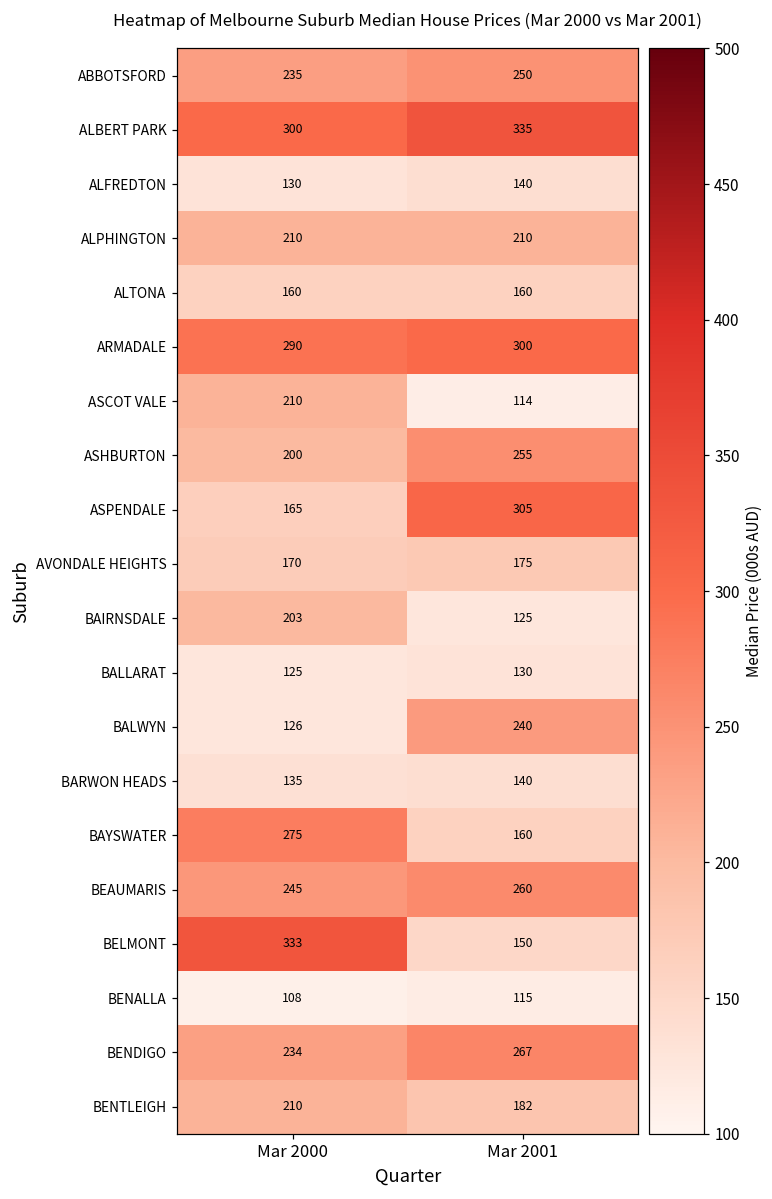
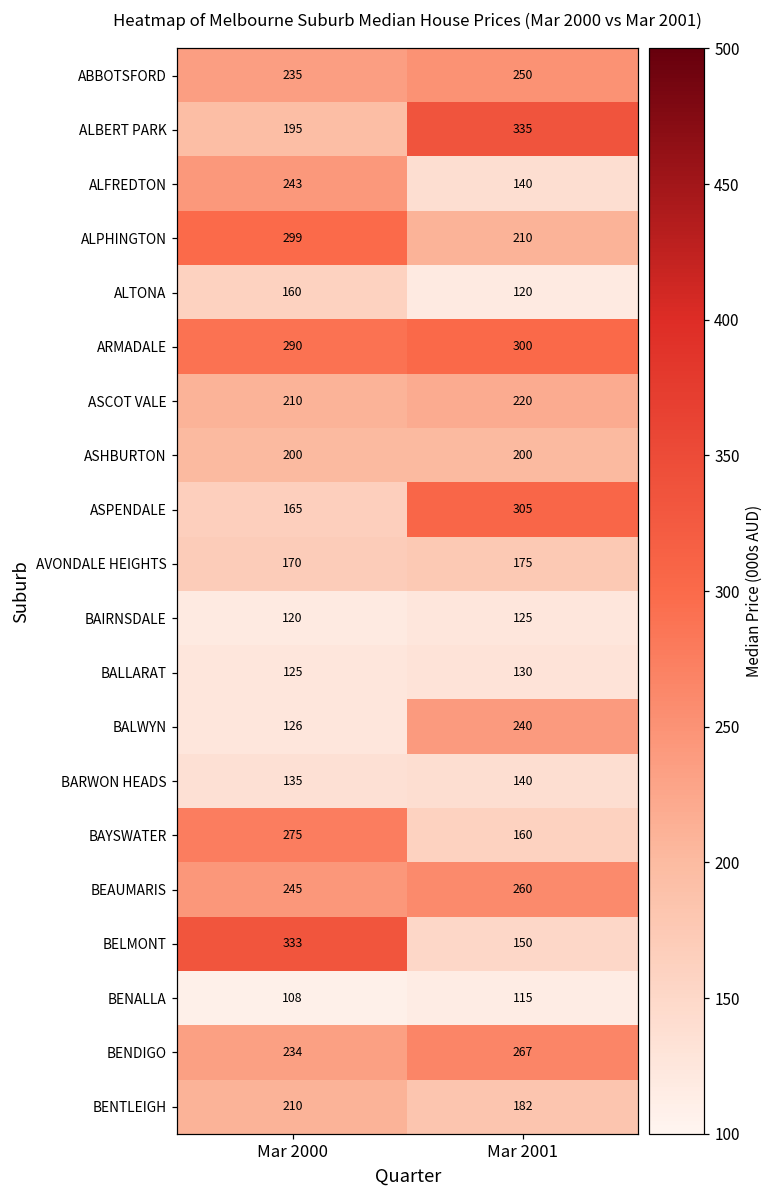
  {
    "ABBOTSFORD": {
      "Mar 2000": 235,
      "Mar 2001": 250
    },
    "ALBERT PARK": {
-     "Mar 2000": 300,
+     "Mar 2000": 195,
      "Mar 2001": 335
    },
    "ALFREDTON": {
-     "Mar 2000": 130,
+     "Mar 2000": 243,
      "Mar 2001": 140
    },
    "ALPHINGTON": {
-     "Mar 2000": 210,
+     "Mar 2000": 299,
      "Mar 2001": 210
    },
    "ALTONA": {
      "Mar 2000": 160,
-     "Mar 2001": 160
+     "Mar 2001": 120
    },
    "ARMADALE": {
      "Mar 2000": 290,
      "Mar 2001": 300
    },
    "ASCOT VALE": {
      "Mar 2000": 210,
-     "Mar 2001": 114
+     "Mar 2001": 220
    },
    "ASHBURTON": {
      "Mar 2000": 200,
-     "Mar 2001": 255
+     "Mar 2001": 200
    },
    "ASPENDALE": {
      "Mar 2000": 165,
      "Mar 2001": 305
    },
    "AVONDALE HEIGHTS": {
      "Mar 2000": 170,
      "Mar 2001": 175
    },
    "BAIRNSDALE": {
-     "Mar 2000": 203,
+     "Mar 2000": 120,
      "Mar 2001": 125
    },
    "BALLARAT": {
      "Mar 2000": 125,
      "Mar 2001": 130
    },
    "BALWYN": {
      "Mar 2000": 126,
      "Mar 2001": 240
    },
    "BARWON HEADS": {
      "Mar 2000": 135,
      "Mar 2001": 140
    },
    "BAYSWATER": {
      "Mar 2000": 275,
      "Mar 2001": 160
    },
    "BEAUMARIS": {
      "Mar 2000": 245,
      "Mar 2001": 260
    },
    "BELMONT": {
      "Mar 2000": 333,
      "Mar 2001": 150
    },
    "BENALLA": {
      "Mar 2000": 108,
      "Mar 2001": 115
    },
    "BENDIGO": {
      "Mar 2000": 234,
      "Mar 2001": 267
    },
    "BENTLEIGH": {
      "Mar 2000": 210,
      "Mar 2001": 182
    }
  }
